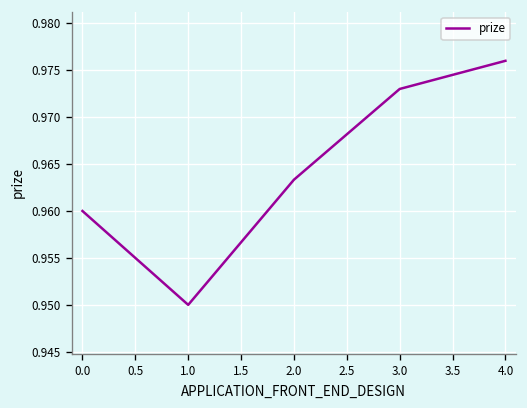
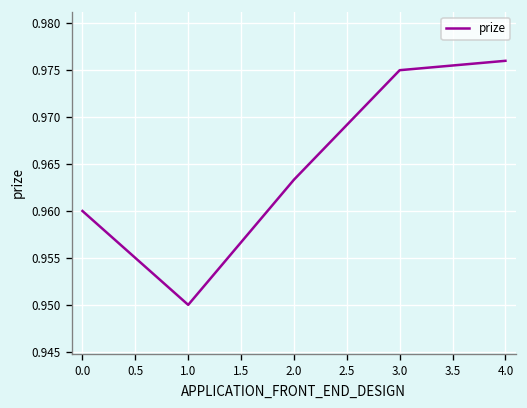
  {
    "0.0": 0.960,
    "1.0": 0.950,
    "2.0": 0.963,
-   "3.0": 0.973,
+   "3.0": 0.975,
    "4.0": 0.976
  }
